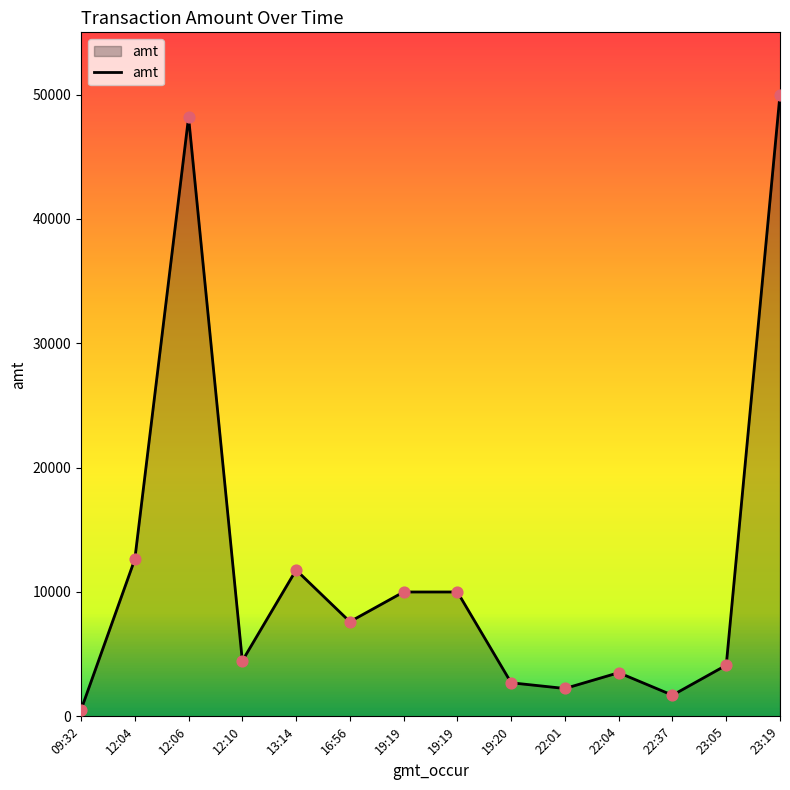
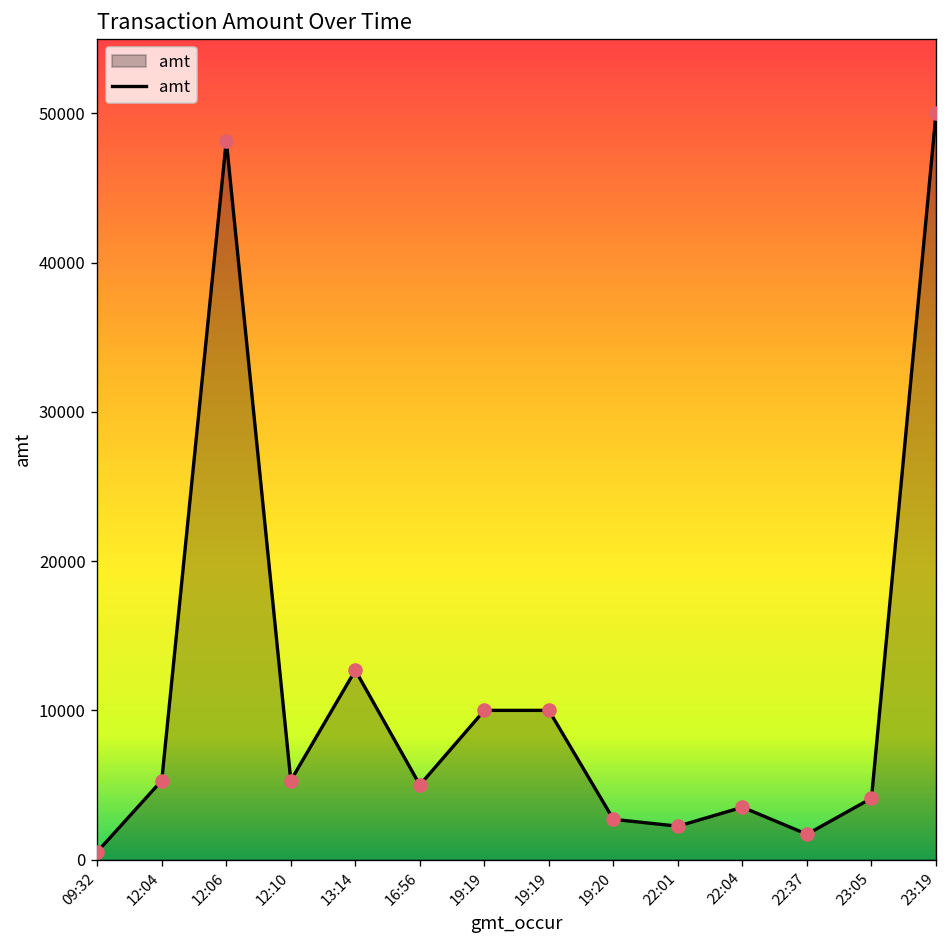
  {
    "09:32": 500,
-   "12:04": 12600,
+   "12:04": 5300,
    "12:06": 48200,
-   "12:10": 4500,
-   "13:14": 11800,
-   "16:56": 7600,
+   "12:10": 5300,
+   "13:14": 12700,
+   "16:56": 5000,
    "19:20": 2700,
    "22:01": 2200,
    "22:04": 3500,
    "22:37": 1700,
    "23:05": 4100,
    "23:19": 50000
  }
